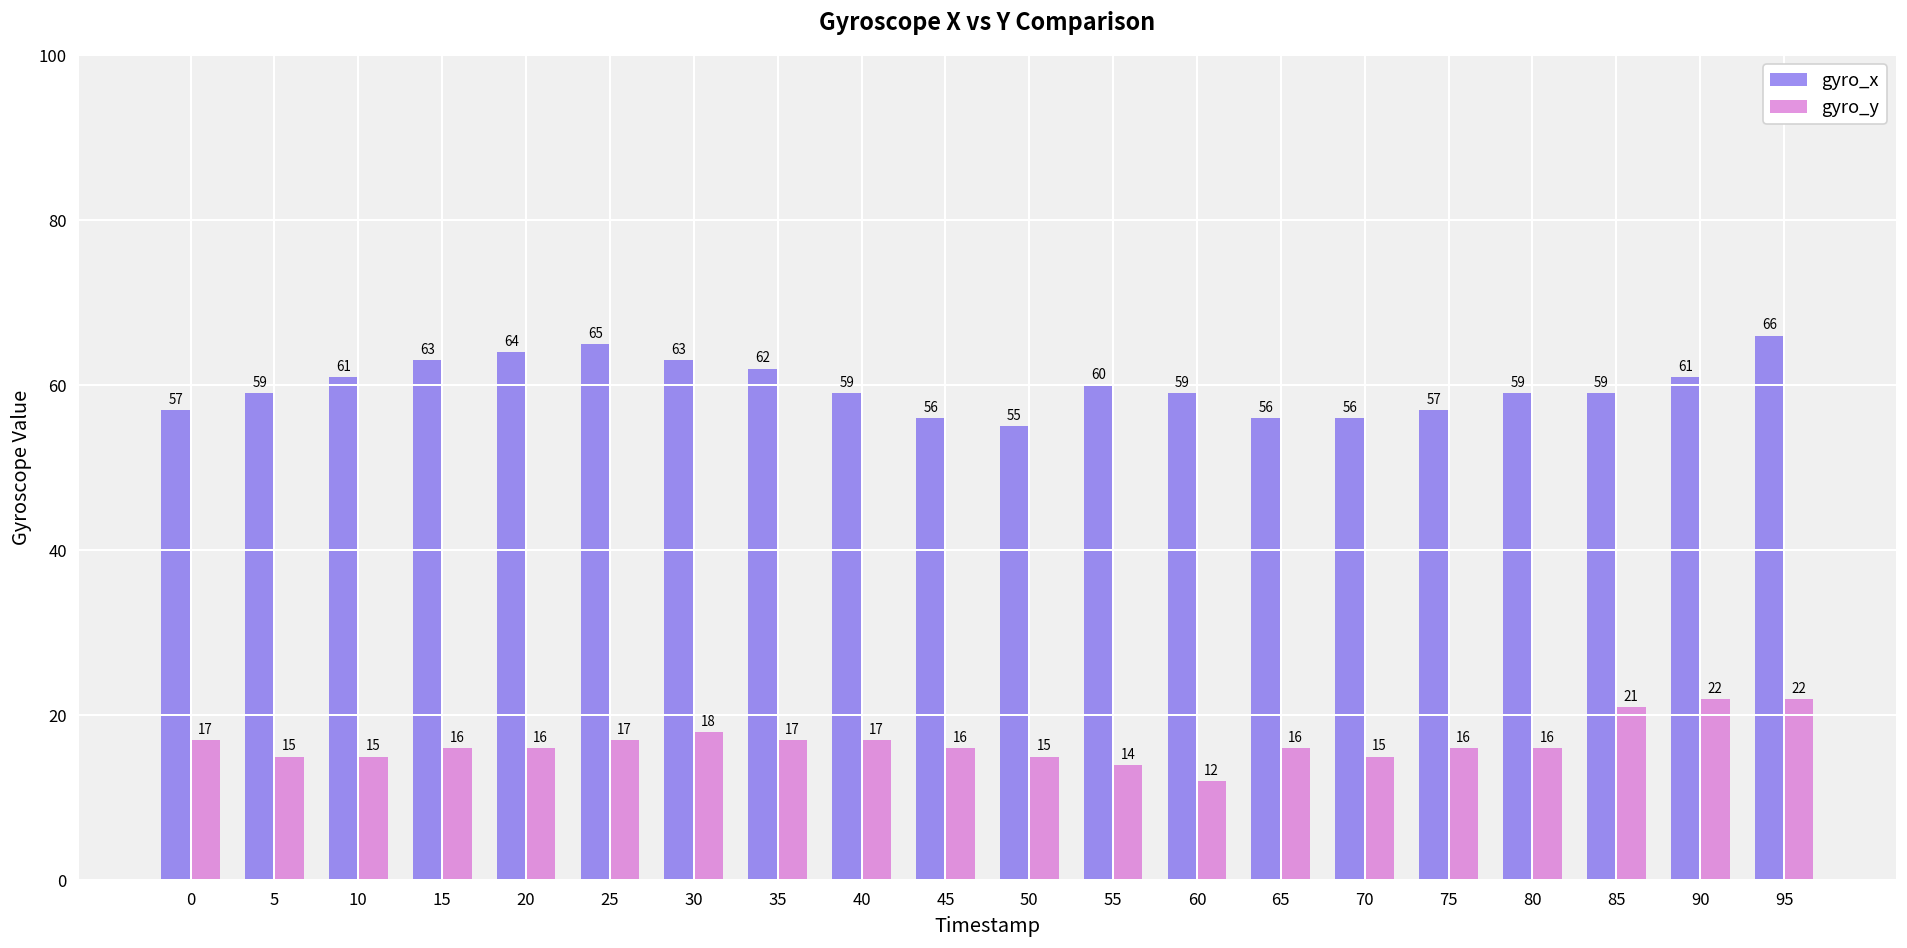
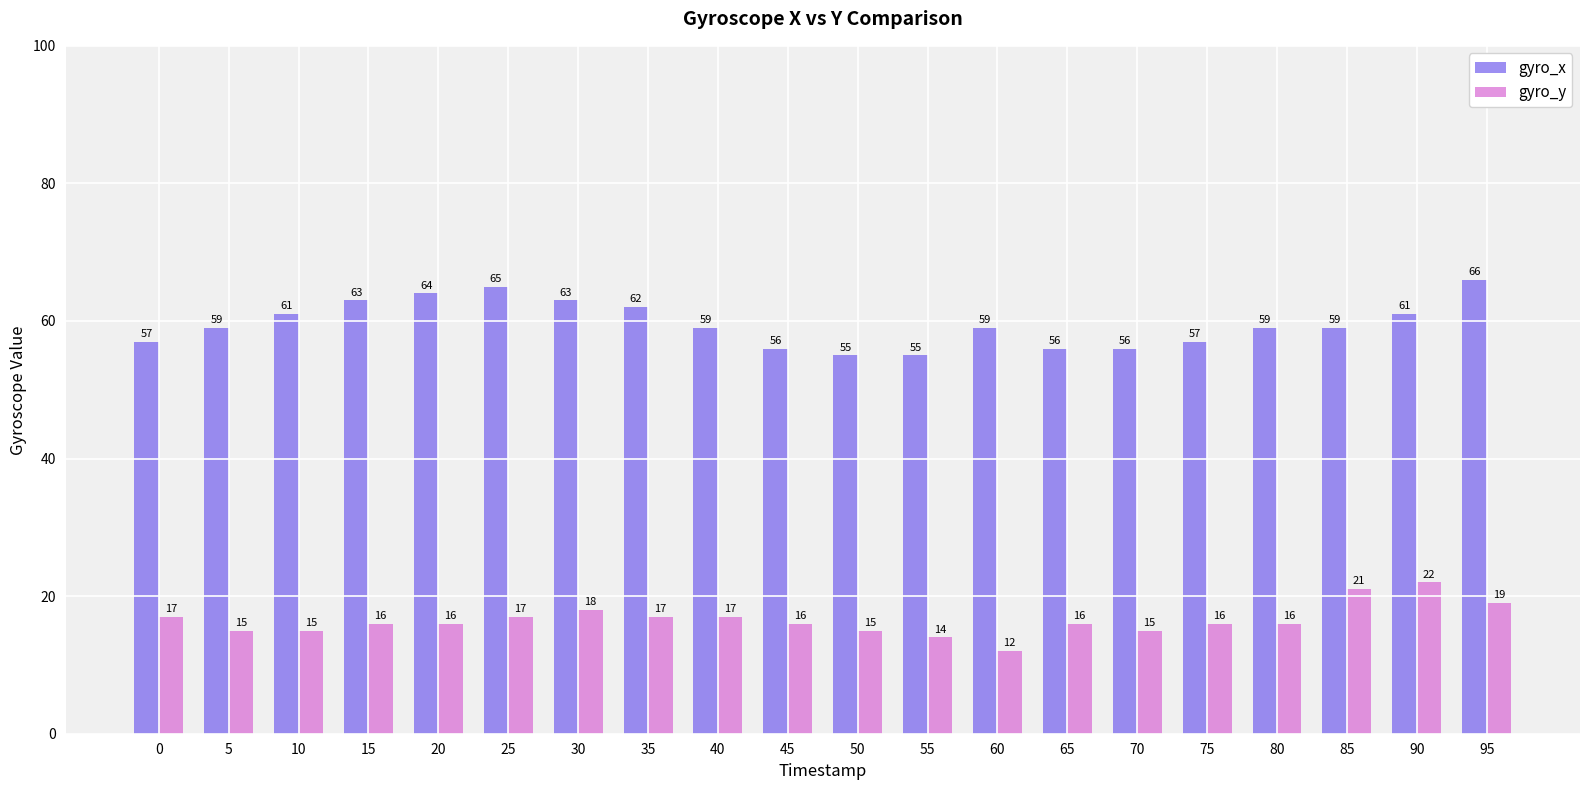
  {
    "gyro_x": {
      "0": 57,
      "5": 59,
      "10": 61,
      "15": 63,
      "20": 64,
      "25": 65,
      "30": 63,
      "35": 62,
      "40": 59,
      "45": 56,
      "50": 55,
-     "55": 60,
+     "55": 55,
      "60": 59,
      "65": 56,
      "70": 56,
      "75": 57,
      "80": 59,
      "85": 59,
      "90": 61,
      "95": 66
    },
    "gyro_y": {
      "0": 17,
      "5": 15,
      "10": 15,
      "15": 16,
      "20": 16,
      "25": 17,
      "30": 18,
      "35": 17,
      "40": 17,
      "45": 16,
      "50": 15,
      "55": 14,
      "60": 12,
      "65": 16,
      "70": 15,
      "75": 16,
      "80": 16,
      "85": 21,
      "90": 22,
-     "95": 22
+     "95": 19
    }
  }
